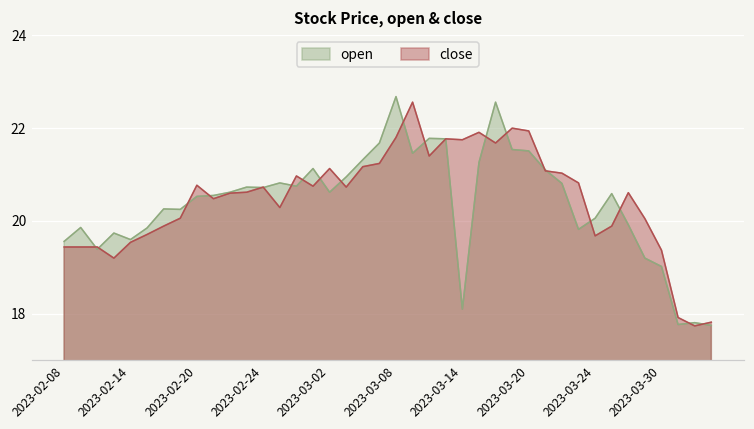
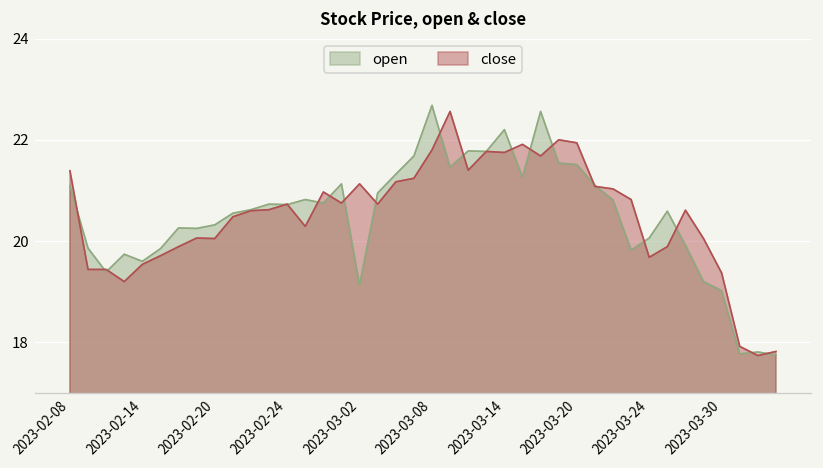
  {
    "open": {
-     "2023-02-08": 19.6,
-     "2023-02-20": 20.5,
-     "2023-03-02": 20.6,
+     "2023-02-08": 21.1,
+     "2023-02-20": 20.3,
+     "2023-03-02": 19.1,
      "2023-03-08": 22.7,
-     "2023-03-14": 18.1,
+     "2023-03-14": 22.2,
      "2023-03-20": 21.5,
      "2023-03-24": 20.1,
      "2023-03-30": 19.0
    },
    "close": {
-     "2023-02-08": 19.4,
-     "2023-02-20": 20.8,
+     "2023-02-08": 21.4,
+     "2023-02-20": 20.1,
      "2023-03-02": 21.1,
      "2023-03-08": 21.8,
      "2023-03-14": 21.8,
      "2023-03-20": 21.9,
      "2023-03-24": 19.7,
      "2023-03-30": 19.4
    }
  }
